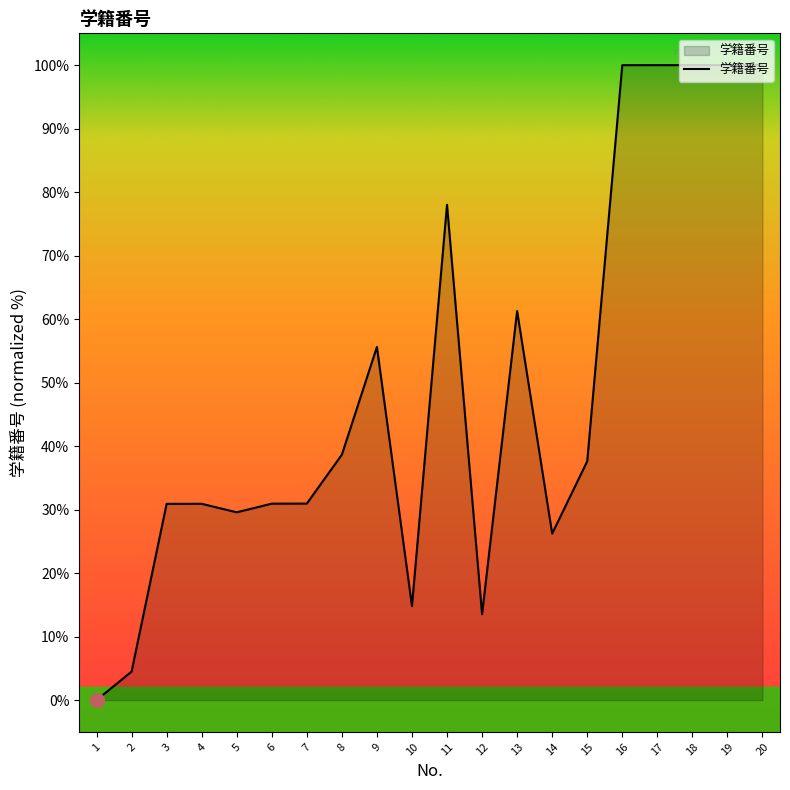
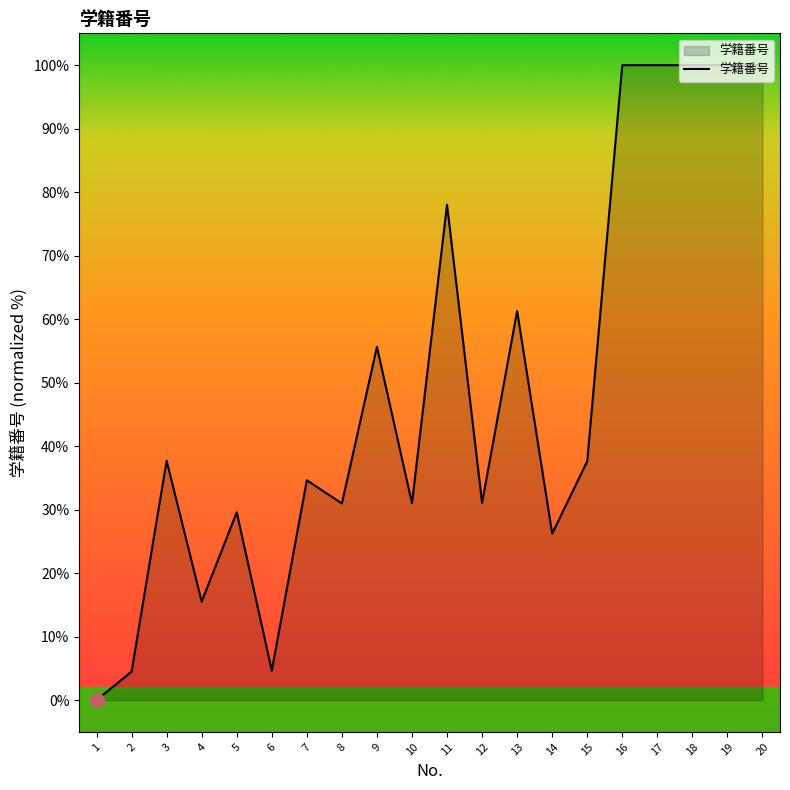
  {
    "学籍番号": {
      "2": "4%",
-     "3": "31%",
-     "4": "31%",
+     "3": "38%",
+     "4": "16%",
      "5": "30%",
-     "6": "31%",
-     "7": "31%",
-     "8": "39%",
+     "6": "5%",
+     "7": "35%",
+     "8": "31%",
      "9": "56%",
-     "10": "15%",
+     "10": "31%",
      "11": "78%",
-     "12": "14%",
+     "12": "31%",
      "13": "61%",
      "14": "26%",
      "15": "38%",
      "16": "100%",
      "17": "100%"
    }
  }
